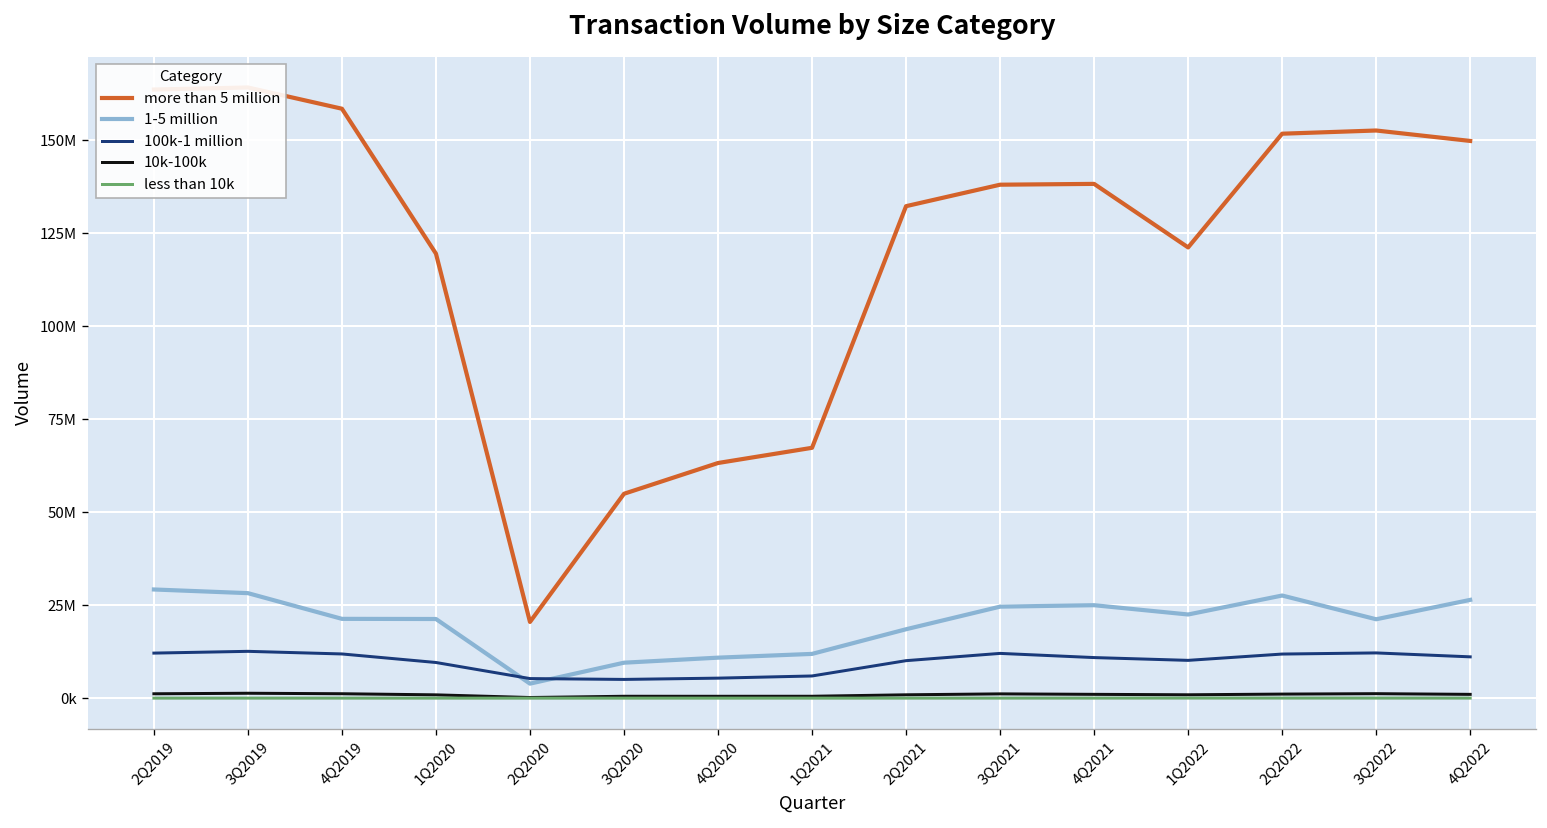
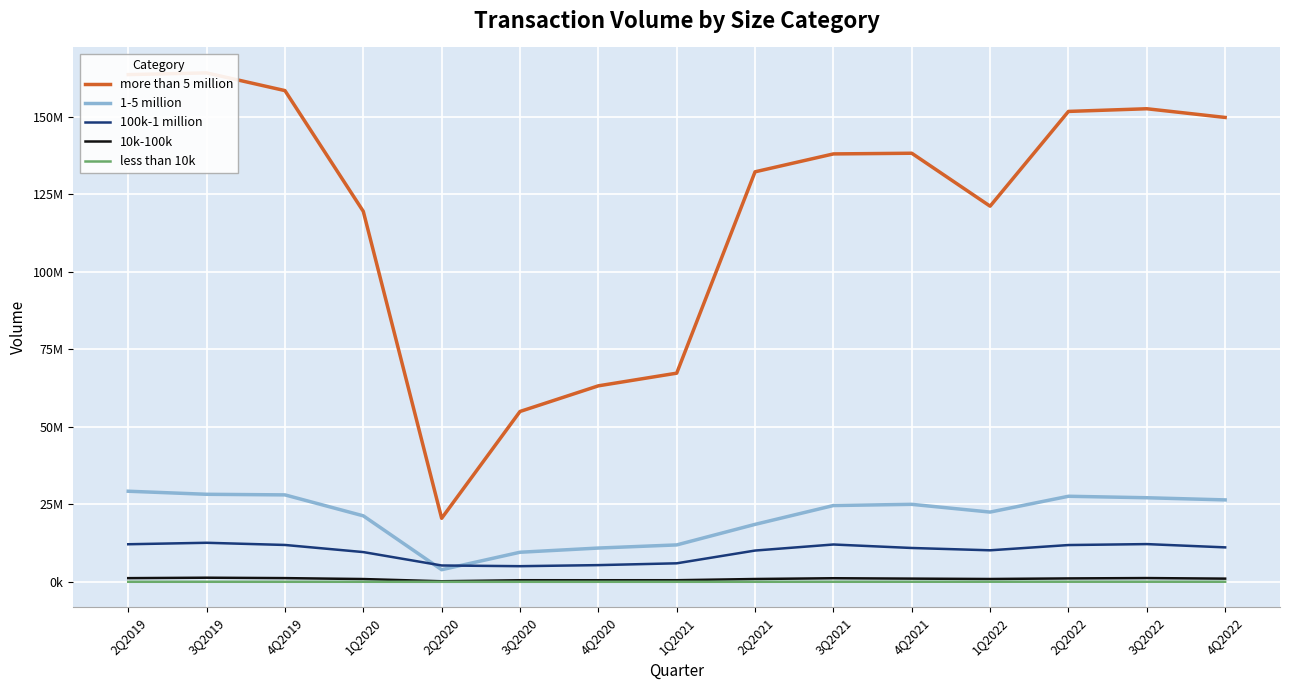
  {
    "more than 5 million": {
      "4Q2019": 158000000,
      "1Q2020": 120000000,
      "2Q2020": 20000000,
      "3Q2020": 55000000,
      "4Q2020": 63000000,
      "1Q2021": 67000000,
      "2Q2021": 132000000,
      "3Q2021": 138000000,
      "4Q2021": 138000000,
      "1Q2022": 121000000,
      "2Q2022": 152000000,
      "3Q2022": 153000000,
      "4Q2022": 150000000
    },
    "1-5 million": {
      "2Q2019": 29000000,
      "3Q2019": 28000000,
-     "4Q2019": 21000000,
+     "4Q2019": 28000000,
      "1Q2020": 21000000,
      "2Q2020": 4000000,
      "3Q2020": 10000000,
      "4Q2020": 11000000,
      "1Q2021": 12000000,
      "2Q2021": 19000000,
      "3Q2021": 25000000,
      "4Q2021": 25000000,
      "1Q2022": 22000000,
      "2Q2022": 28000000,
-     "3Q2022": 21000000,
+     "3Q2022": 27000000,
      "4Q2022": 26000000
    },
    "100k-1 million": {
      "2Q2019": 12000000,
      "3Q2019": 13000000,
      "4Q2019": 12000000,
      "1Q2020": 10000000,
      "2Q2020": 5000000,
      "3Q2020": 5000000,
      "4Q2020": 5000000,
      "1Q2021": 6000000,
      "2Q2021": 10000000,
      "3Q2021": 12000000,
      "4Q2021": 11000000,
      "1Q2022": 10000000,
      "2Q2022": 12000000,
      "3Q2022": 12000000,
      "4Q2022": 11000000
    },
    "10k-100k": {
      "2Q2019": 1000000,
      "3Q2019": 1000000,
      "4Q2019": 1000000,
      "1Q2020": 1000000,
      "2Q2021": 1000000,
      "3Q2021": 1000000,
      "4Q2021": 1000000,
      "1Q2022": 1000000,
      "2Q2022": 1000000,
      "3Q2022": 1000000,
      "4Q2022": 1000000
    },
    "less than 10k": {
      "2Q2019": 0,
      "3Q2019": 0,
      "4Q2019": 0,
      "1Q2020": 0,
      "2Q2021": 0,
      "3Q2021": 0,
      "4Q2021": 0,
      "1Q2022": 0,
      "2Q2022": 0,
      "3Q2022": 0,
      "4Q2022": 0
    }
  }
